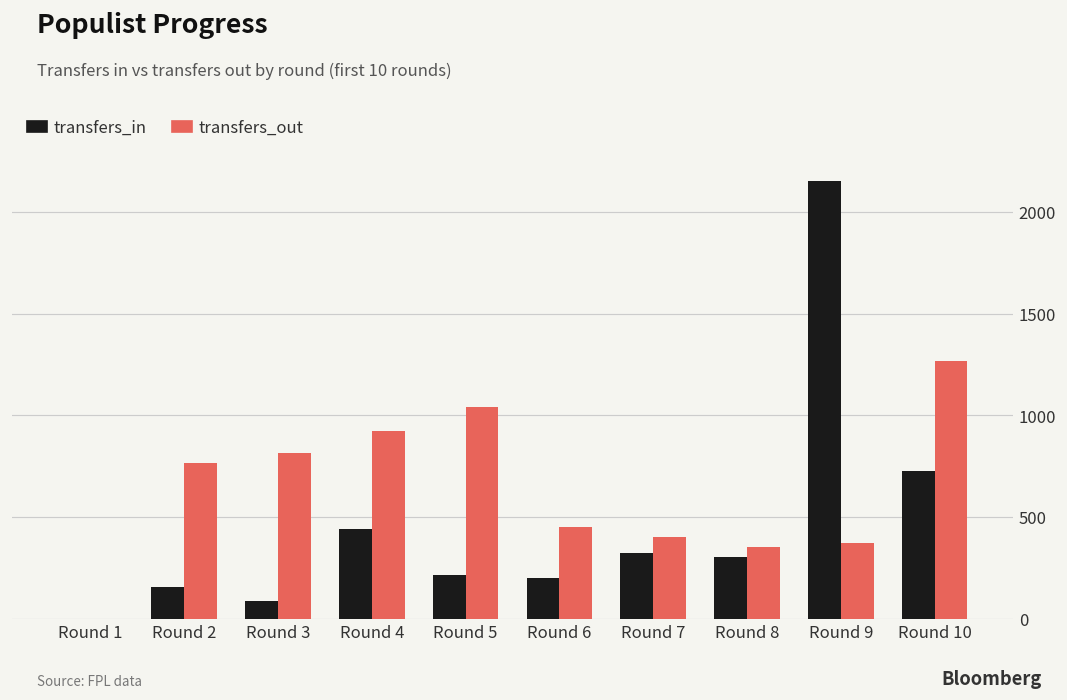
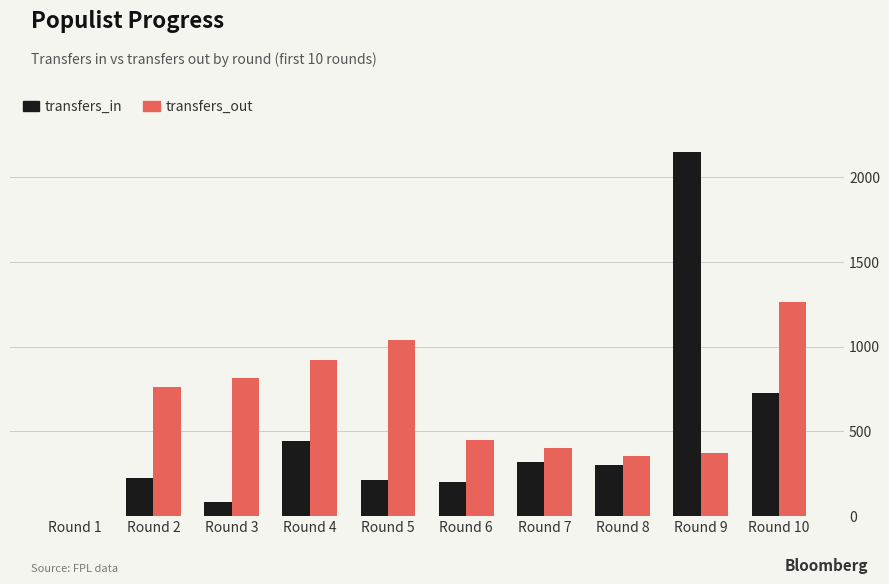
  {
    "transfers_in": {
      "Round 1": 0,
-     "Round 2": 160,
+     "Round 2": 220,
      "Round 3": 90,
      "Round 4": 440,
      "Round 5": 210,
      "Round 6": 200,
      "Round 7": 320,
      "Round 8": 300,
      "Round 9": 2150,
      "Round 10": 730
    },
    "transfers_out": {
      "Round 1": 0,
      "Round 2": 760,
      "Round 3": 810,
      "Round 4": 920,
      "Round 5": 1040,
      "Round 6": 450,
      "Round 7": 400,
      "Round 8": 350,
      "Round 9": 370,
      "Round 10": 1270
    }
  }
